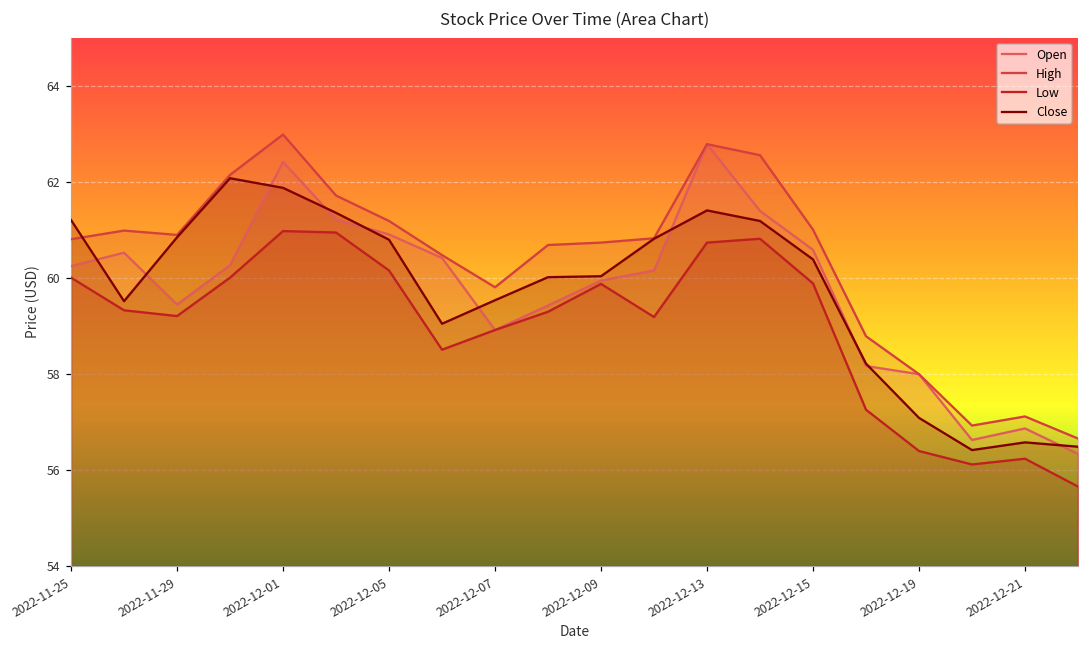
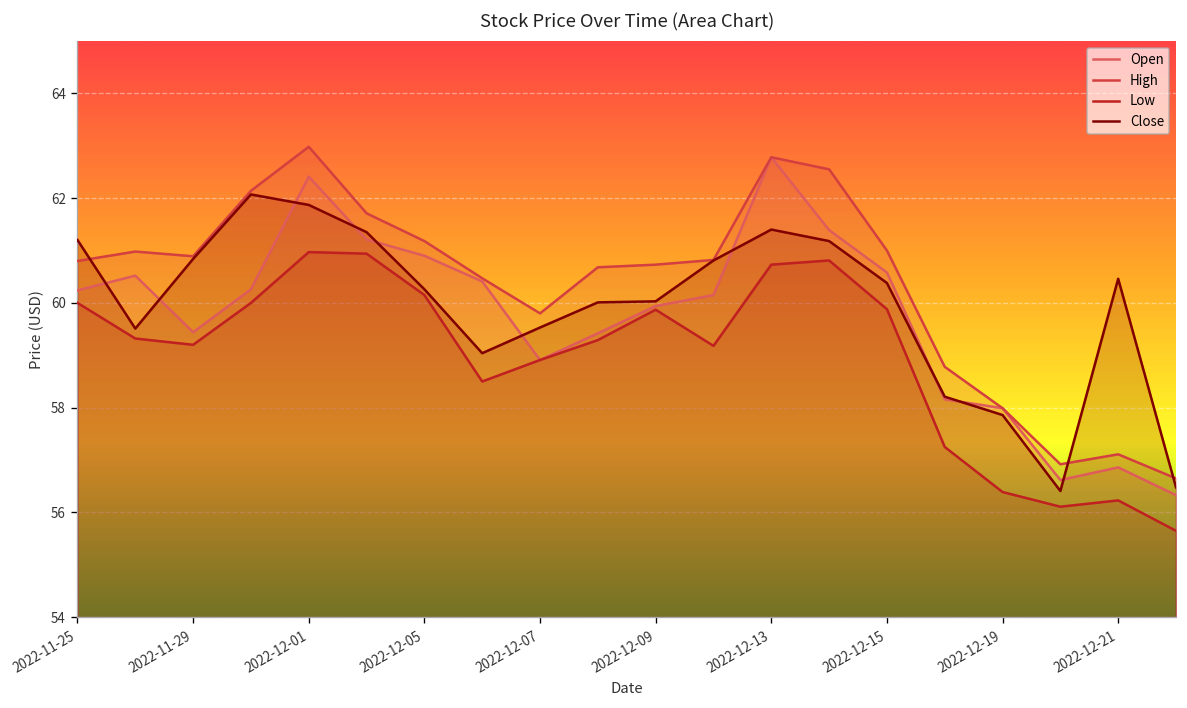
  {
    "Close": {
      "2022-11-25": 61.2,
      "2022-12-01": 61.9,
-     "2022-12-05": 60.8,
+     "2022-12-05": 60.3,
      "2022-12-07": 59.5,
      "2022-12-09": 60.0,
      "2022-12-13": 61.4,
      "2022-12-15": 60.4,
-     "2022-12-19": 57.1,
-     "2022-12-21": 56.6
+     "2022-12-19": 57.9,
+     "2022-12-21": 60.5
    }
  }
